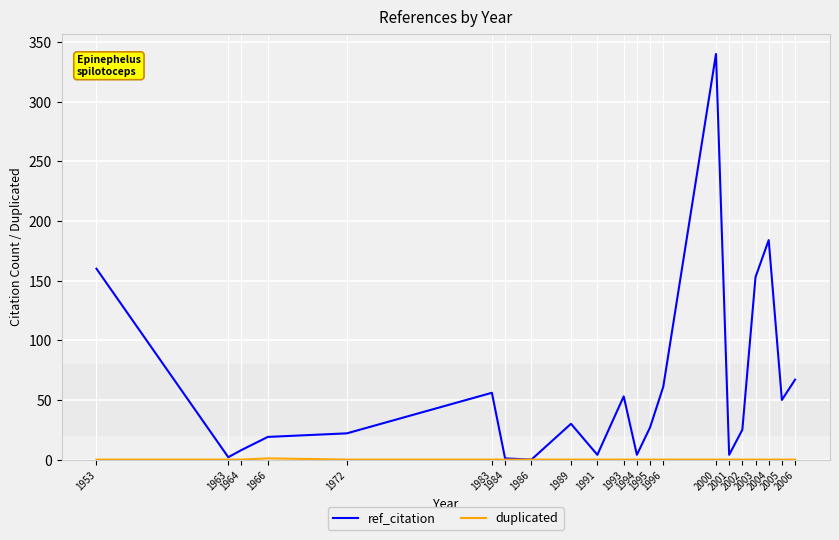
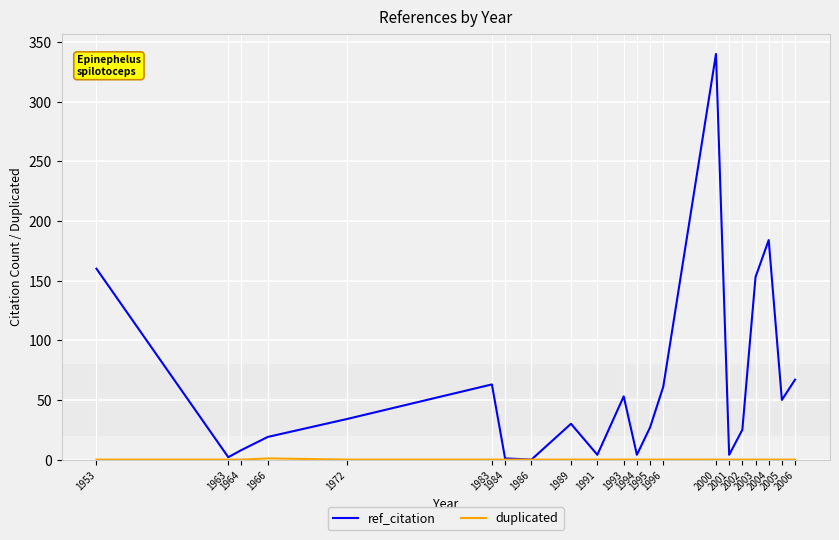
  {
    "ref_citation": {
      "1953": 160,
      "1964": 8,
      "1966": 19,
-     "1972": 22,
-     "1983": 56,
+     "1972": 34,
+     "1983": 63,
      "1989": 30,
      "1991": 4,
      "1993": 53,
      "1994": 4,
      "1995": 27,
      "1996": 61,
      "2000": 340,
      "2001": 4,
      "2002": 25,
      "2003": 153,
      "2004": 184,
      "2005": 50,
      "2006": 67
    },
    "duplicated": {
      "1953": 0,
      "1964": 0,
      "1966": 1,
      "1972": 0,
      "1983": 0,
      "1989": 0,
      "1991": 0,
      "1993": 0,
      "1994": 0,
      "1995": 0,
      "1996": 0,
      "2000": 0,
      "2001": 0,
      "2002": 0,
      "2003": 0,
      "2004": 0,
      "2005": 0,
      "2006": 0
    }
  }
